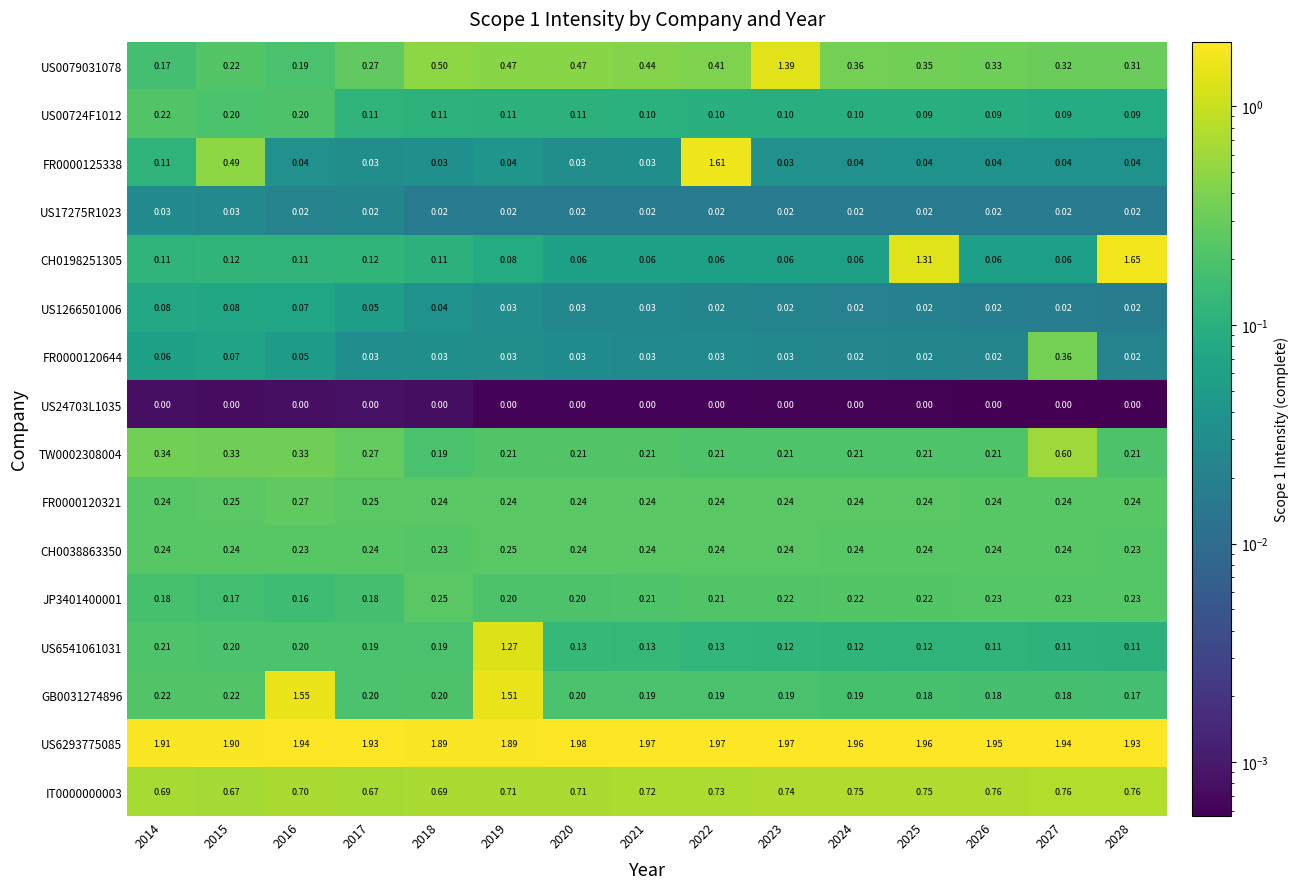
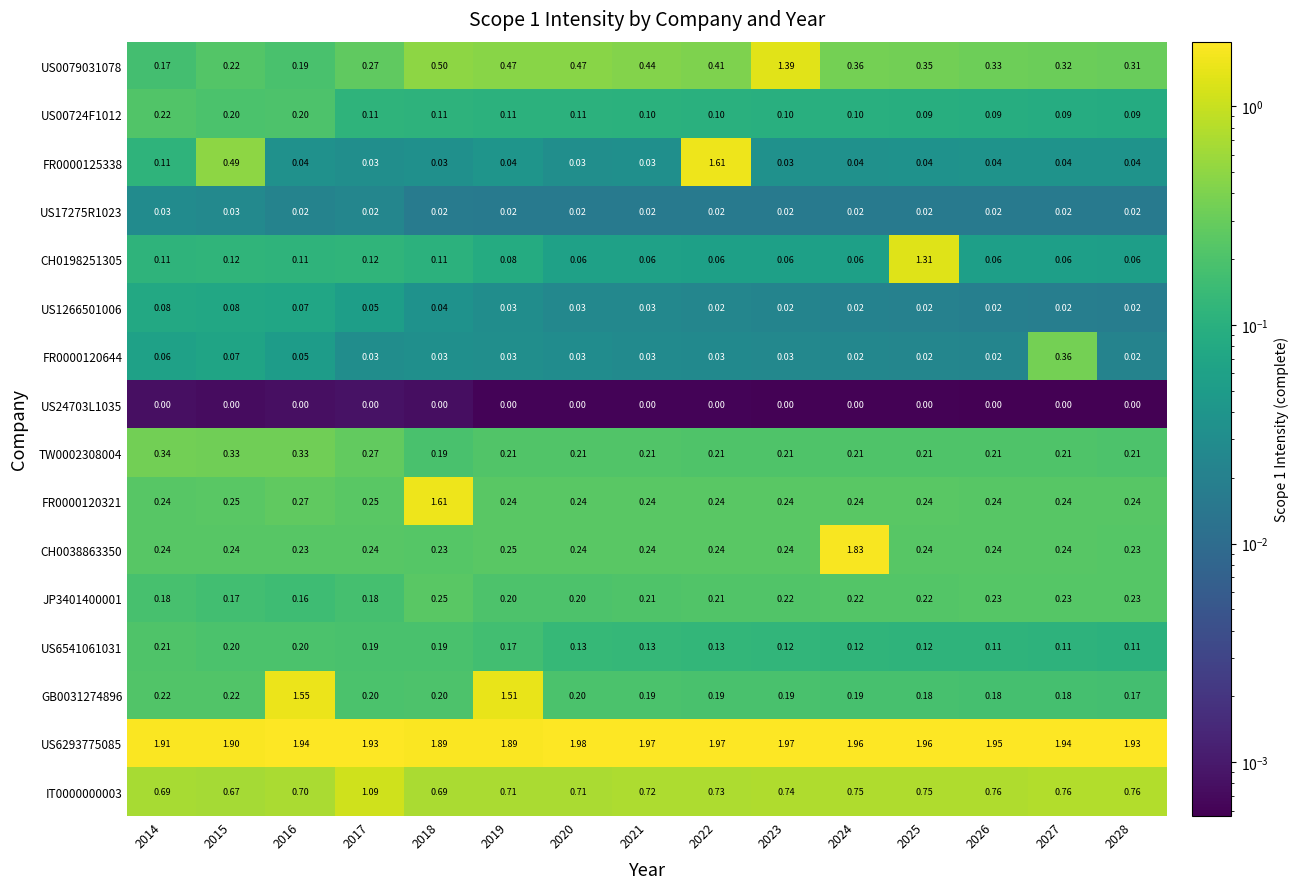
  {
    "CH0198251305": {
      "2014": 0.11,
      "2015": 0.12,
      "2016": 0.11,
      "2017": 0.12,
      "2018": 0.11,
      "2019": 0.08,
      "2020": 0.06,
      "2021": 0.06,
      "2022": 0.06,
      "2023": 0.06,
      "2024": 0.06,
      "2025": 1.31,
      "2026": 0.06,
      "2027": 0.06,
-     "2028": 1.65
+     "2028": 0.06
    },
    "TW0002308004": {
      "2014": 0.34,
      "2015": 0.33,
      "2016": 0.33,
      "2017": 0.27,
      "2018": 0.19,
      "2019": 0.21,
      "2020": 0.21,
      "2021": 0.21,
      "2022": 0.21,
      "2023": 0.21,
      "2024": 0.21,
      "2025": 0.21,
      "2026": 0.21,
-     "2027": 0.60,
+     "2027": 0.21,
      "2028": 0.21
    },
    "FR0000120321": {
      "2014": 0.24,
      "2015": 0.25,
      "2016": 0.27,
      "2017": 0.25,
-     "2018": 0.24,
+     "2018": 1.61,
      "2019": 0.24,
      "2020": 0.24,
      "2021": 0.24,
      "2022": 0.24,
      "2023": 0.24,
      "2024": 0.24,
      "2025": 0.24,
      "2026": 0.24,
      "2027": 0.24,
      "2028": 0.24
    },
    "CH0038863350": {
      "2014": 0.24,
      "2015": 0.24,
      "2016": 0.23,
      "2017": 0.24,
      "2018": 0.23,
      "2019": 0.25,
      "2020": 0.24,
      "2021": 0.24,
      "2022": 0.24,
      "2023": 0.24,
-     "2024": 0.24,
+     "2024": 1.83,
      "2025": 0.24,
      "2026": 0.24,
      "2027": 0.24,
      "2028": 0.23
    },
    "US6541061031": {
      "2014": 0.21,
      "2015": 0.20,
      "2016": 0.20,
      "2017": 0.19,
      "2018": 0.19,
-     "2019": 1.27,
+     "2019": 0.17,
      "2020": 0.13,
      "2021": 0.13,
      "2022": 0.13,
      "2023": 0.12,
      "2024": 0.12,
      "2025": 0.12,
      "2026": 0.11,
      "2027": 0.11,
      "2028": 0.11
    },
    "IT0000000003": {
      "2014": 0.69,
      "2015": 0.67,
      "2016": 0.70,
-     "2017": 0.67,
+     "2017": 1.09,
      "2018": 0.69,
      "2019": 0.71,
      "2020": 0.71,
      "2021": 0.72,
      "2022": 0.73,
      "2023": 0.74,
      "2024": 0.75,
      "2025": 0.75,
      "2026": 0.76,
      "2027": 0.76,
      "2028": 0.76
    }
  }
